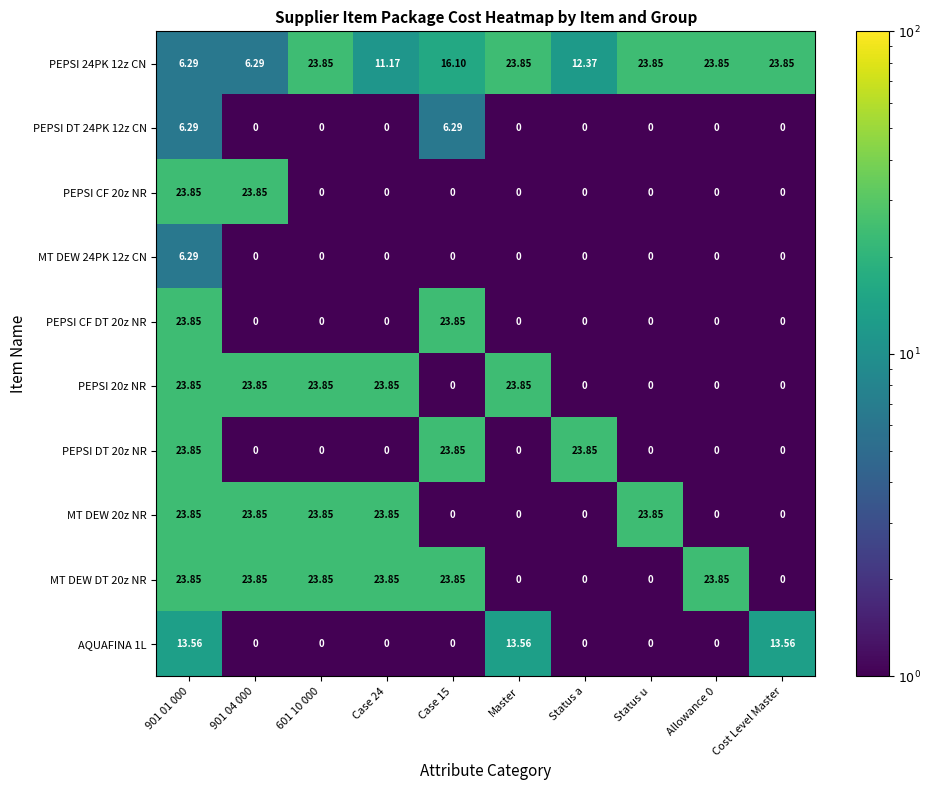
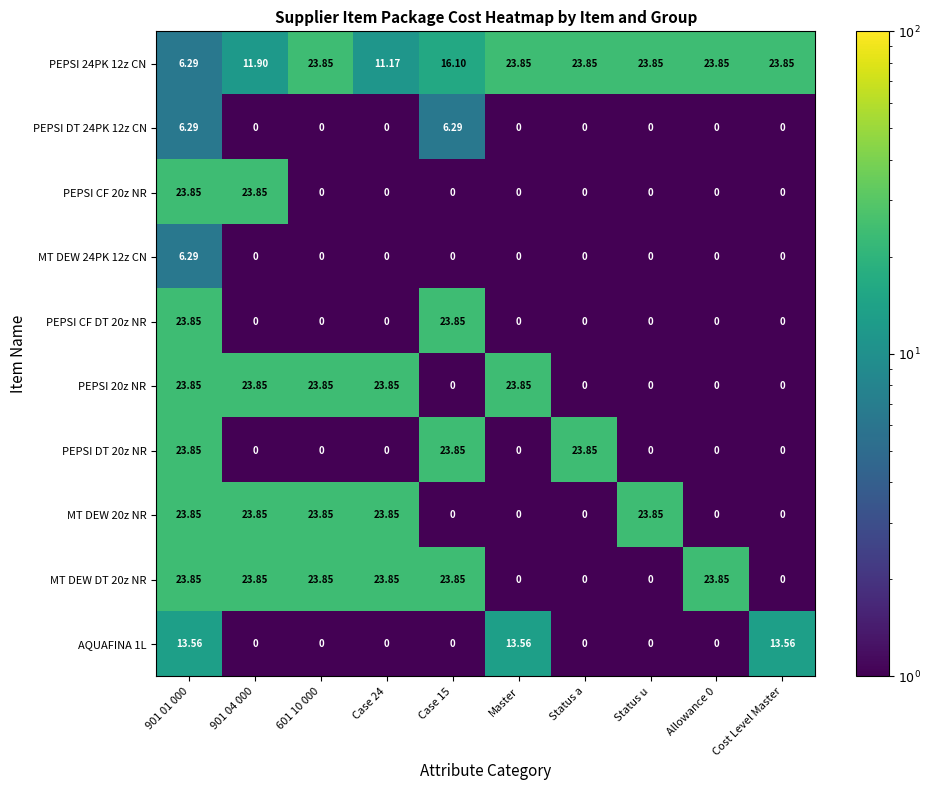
  {
    "PEPSI 24PK 12z CN": {
      "901 01 000": 6.29,
-     "901 04 000": 6.29,
+     "901 04 000": 11.90,
      "601 10 000": 23.85,
      "Case 24": 11.17,
      "Case 15": 16.10,
      "Master": 23.85,
-     "Status a": 12.37,
+     "Status a": 23.85,
      "Status u": 23.85,
      "Allowance 0": 23.85,
      "Cost Level Master": 23.85
    },
    "PEPSI DT 24PK 12z CN": {
      "901 01 000": 6.29,
      "901 04 000": 0,
      "601 10 000": 0,
      "Case 24": 0,
      "Case 15": 6.29,
      "Master": 0,
      "Status a": 0,
      "Status u": 0,
      "Allowance 0": 0,
      "Cost Level Master": 0
    },
    "PEPSI CF 20z NR": {
      "901 01 000": 23.85,
      "901 04 000": 23.85,
      "601 10 000": 0,
      "Case 24": 0,
      "Case 15": 0,
      "Master": 0,
      "Status a": 0,
      "Status u": 0,
      "Allowance 0": 0,
      "Cost Level Master": 0
    },
    "MT DEW 24PK 12z CN": {
      "901 01 000": 6.29,
      "901 04 000": 0,
      "601 10 000": 0,
      "Case 24": 0,
      "Case 15": 0,
      "Master": 0,
      "Status a": 0,
      "Status u": 0,
      "Allowance 0": 0,
      "Cost Level Master": 0
    },
    "PEPSI CF DT 20z NR": {
      "901 01 000": 23.85,
      "901 04 000": 0,
      "601 10 000": 0,
      "Case 24": 0,
      "Case 15": 23.85,
      "Master": 0,
      "Status a": 0,
      "Status u": 0,
      "Allowance 0": 0,
      "Cost Level Master": 0
    },
    "PEPSI 20z NR": {
      "901 01 000": 23.85,
      "901 04 000": 23.85,
      "601 10 000": 23.85,
      "Case 24": 23.85,
      "Case 15": 0,
      "Master": 23.85,
      "Status a": 0,
      "Status u": 0,
      "Allowance 0": 0,
      "Cost Level Master": 0
    },
    "PEPSI DT 20z NR": {
      "901 01 000": 23.85,
      "901 04 000": 0,
      "601 10 000": 0,
      "Case 24": 0,
      "Case 15": 23.85,
      "Master": 0,
      "Status a": 23.85,
      "Status u": 0,
      "Allowance 0": 0,
      "Cost Level Master": 0
    },
    "MT DEW 20z NR": {
      "901 01 000": 23.85,
      "901 04 000": 23.85,
      "601 10 000": 23.85,
      "Case 24": 23.85,
      "Case 15": 0,
      "Master": 0,
      "Status a": 0,
      "Status u": 23.85,
      "Allowance 0": 0,
      "Cost Level Master": 0
    },
    "MT DEW DT 20z NR": {
      "901 01 000": 23.85,
      "901 04 000": 23.85,
      "601 10 000": 23.85,
      "Case 24": 23.85,
      "Case 15": 23.85,
      "Master": 0,
      "Status a": 0,
      "Status u": 0,
      "Allowance 0": 23.85,
      "Cost Level Master": 0
    },
    "AQUAFINA 1L": {
      "901 01 000": 13.56,
      "901 04 000": 0,
      "601 10 000": 0,
      "Case 24": 0,
      "Case 15": 0,
      "Master": 13.56,
      "Status a": 0,
      "Status u": 0,
      "Allowance 0": 0,
      "Cost Level Master": 13.56
    }
  }
